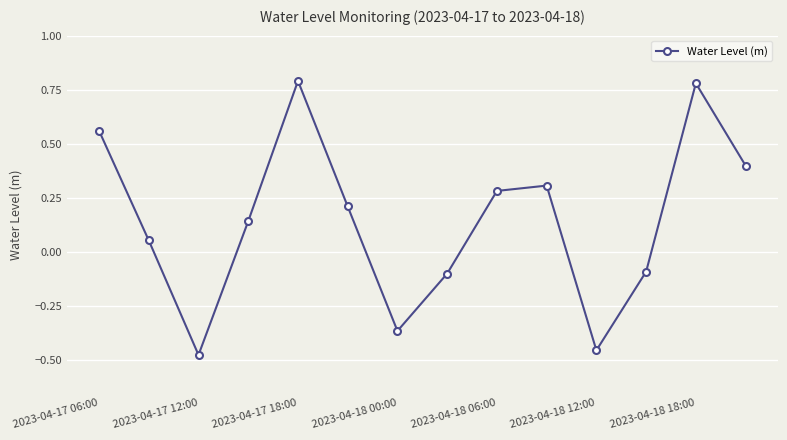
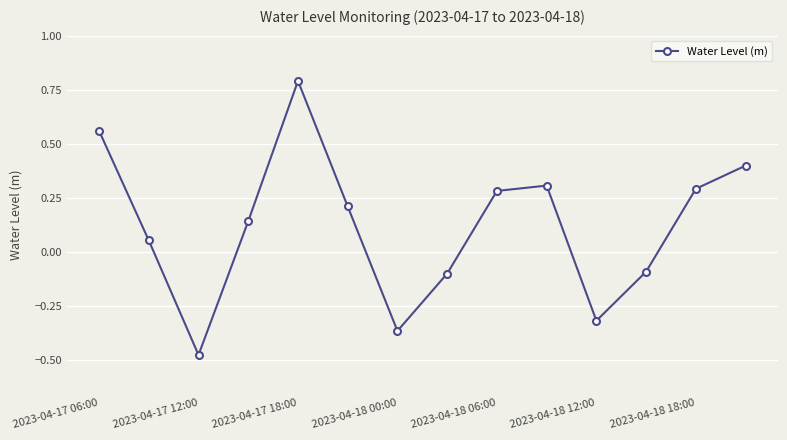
  {
    "2023-04-17 06:00": 0.56,
    "2023-04-17 12:00": -0.47,
    "2023-04-17 18:00": 0.79,
    "2023-04-18 00:00": -0.36,
    "2023-04-18 06:00": 0.28,
-   "2023-04-18 12:00": -0.45,
-   "2023-04-18 18:00": 0.78
+   "2023-04-18 12:00": -0.32,
+   "2023-04-18 18:00": 0.29
  }
